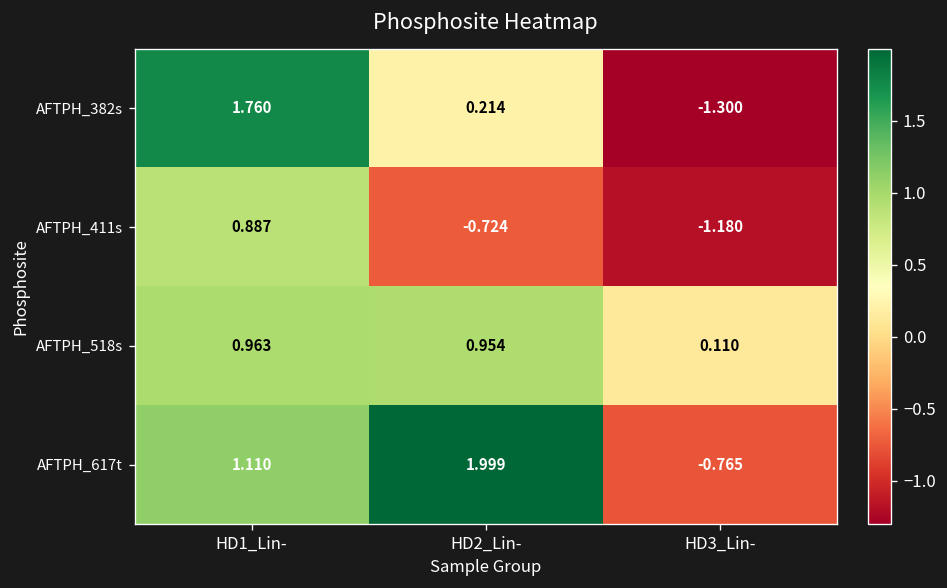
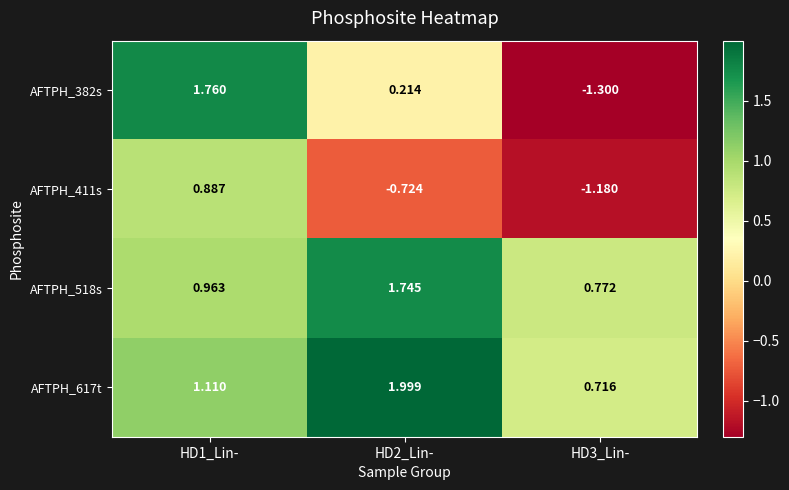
  {
    "AFTPH_382s": {
      "HD1_Lin-": 1.760,
      "HD2_Lin-": 0.214,
      "HD3_Lin-": -1.300
    },
    "AFTPH_411s": {
      "HD1_Lin-": 0.887,
      "HD2_Lin-": -0.724,
      "HD3_Lin-": -1.180
    },
    "AFTPH_518s": {
      "HD1_Lin-": 0.963,
-     "HD2_Lin-": 0.954,
-     "HD3_Lin-": 0.110
+     "HD2_Lin-": 1.745,
+     "HD3_Lin-": 0.772
    },
    "AFTPH_617t": {
      "HD1_Lin-": 1.110,
      "HD2_Lin-": 1.999,
-     "HD3_Lin-": -0.765
+     "HD3_Lin-": 0.716
    }
  }
